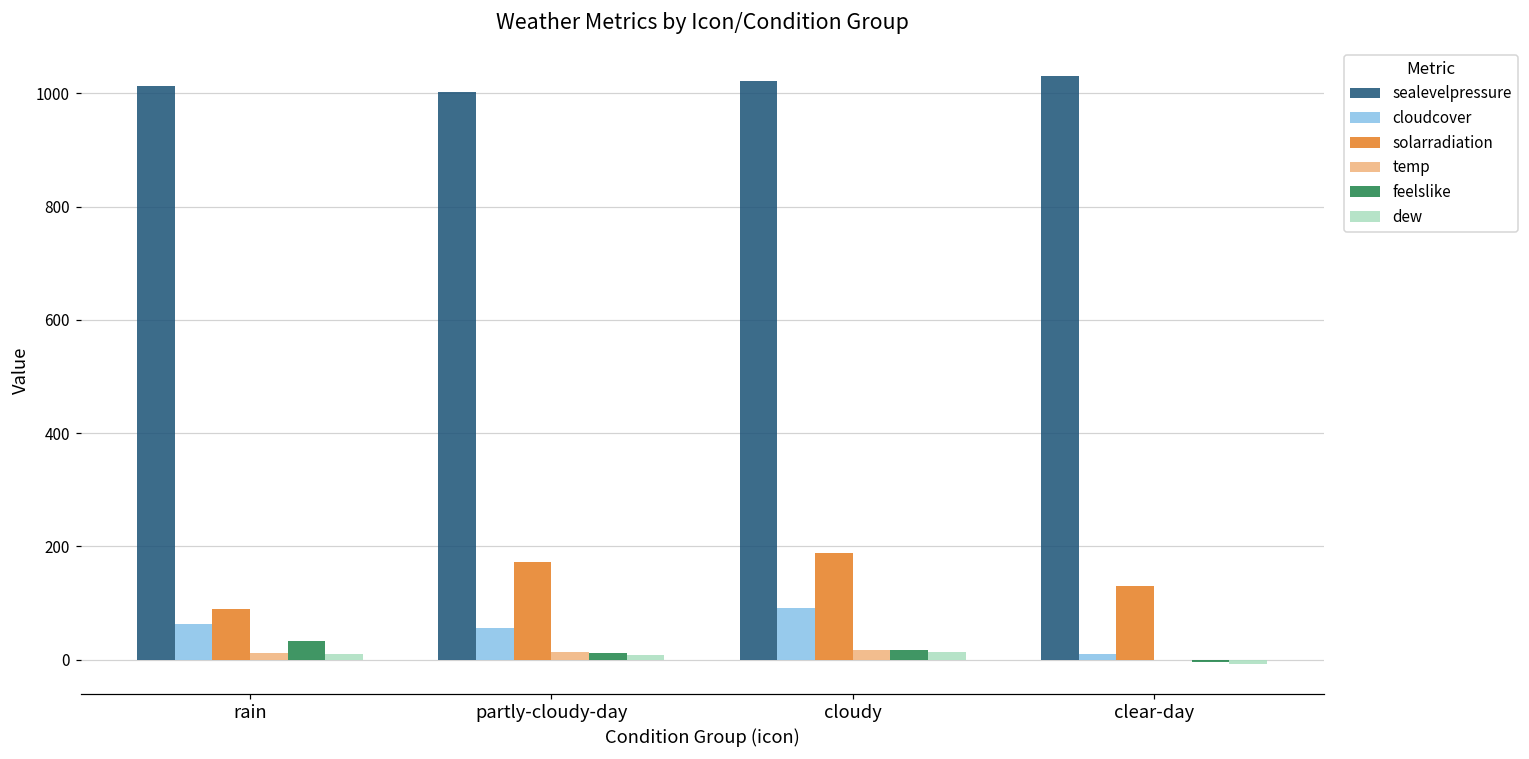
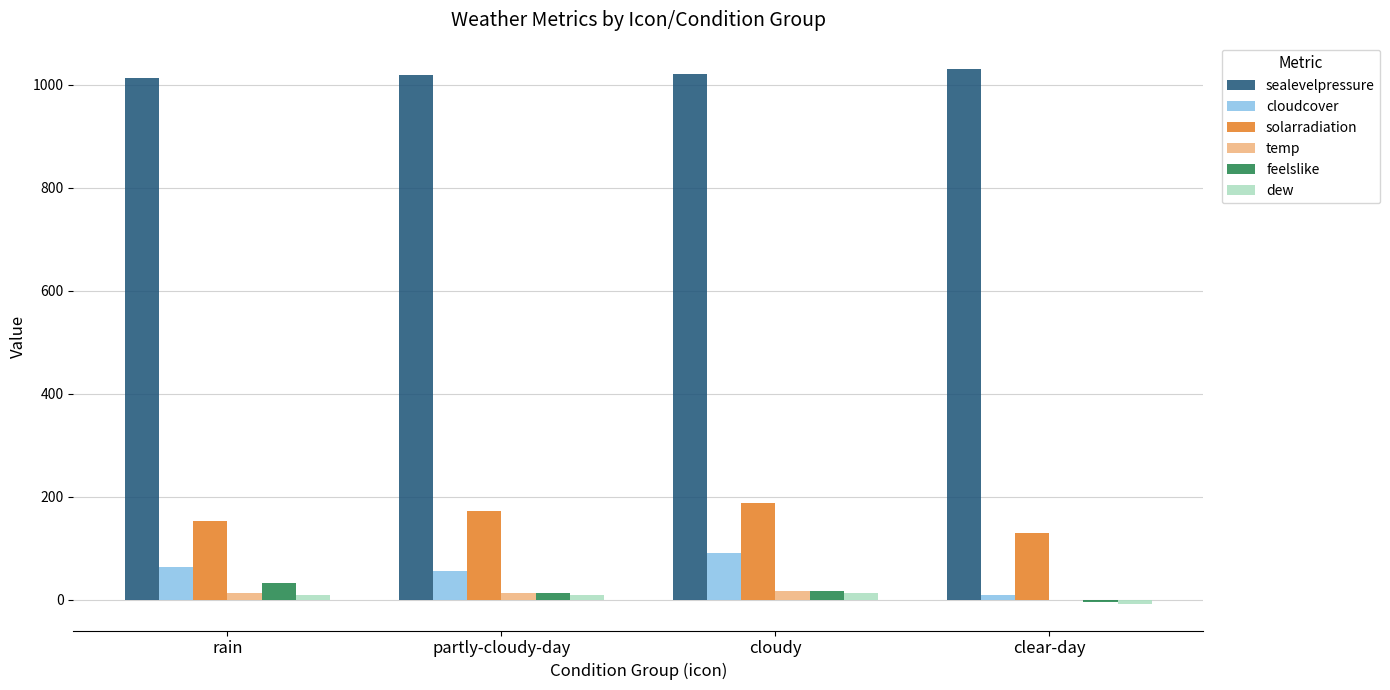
  {
    "sealevelpressure": {
      "rain": 1010,
-     "partly-cloudy-day": 1000,
+     "partly-cloudy-day": 1020,
      "cloudy": 1020,
      "clear-day": 1030
    },
    "cloudcover": {
      "rain": 60,
      "partly-cloudy-day": 60,
      "cloudy": 90,
      "clear-day": 10
    },
    "solarradiation": {
-     "rain": 90,
+     "rain": 150,
      "partly-cloudy-day": 170,
      "cloudy": 190,
      "clear-day": 130
    },
    "temp": {
      "rain": 10,
      "partly-cloudy-day": 10,
      "cloudy": 20
    },
    "feelslike": {
      "rain": 30,
      "partly-cloudy-day": 10,
      "cloudy": 20
    },
    "dew": {
      "rain": 10,
      "partly-cloudy-day": 10,
      "cloudy": 10,
      "clear-day": -10
    }
  }
